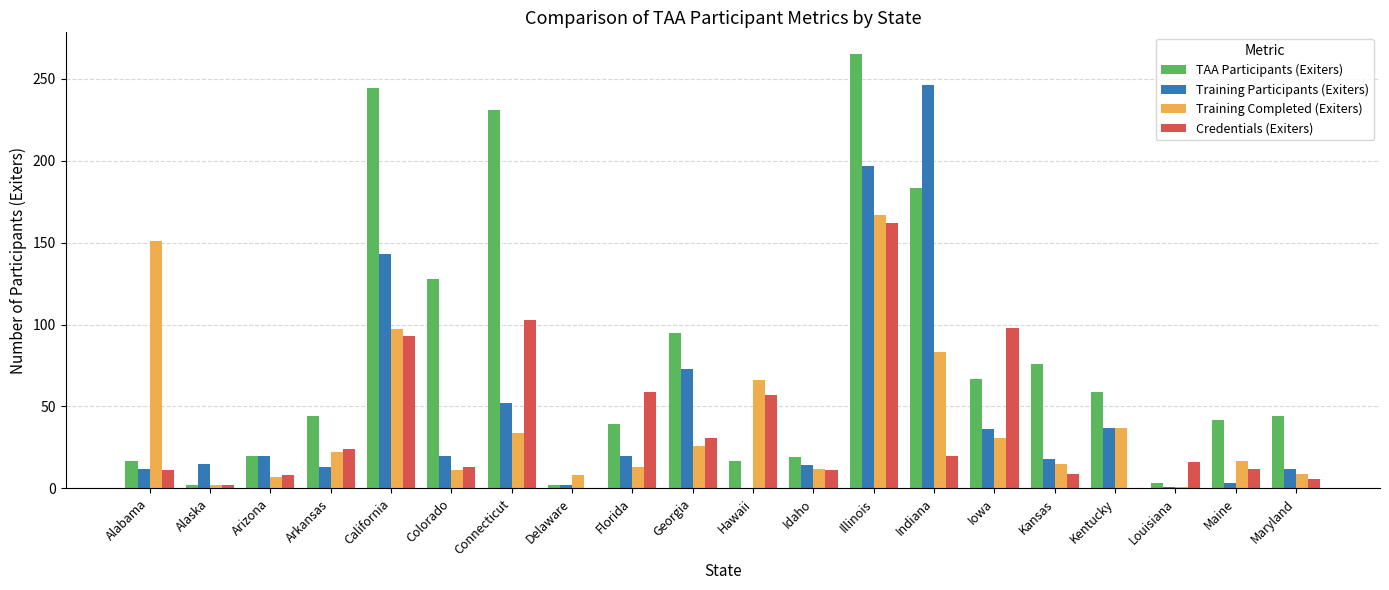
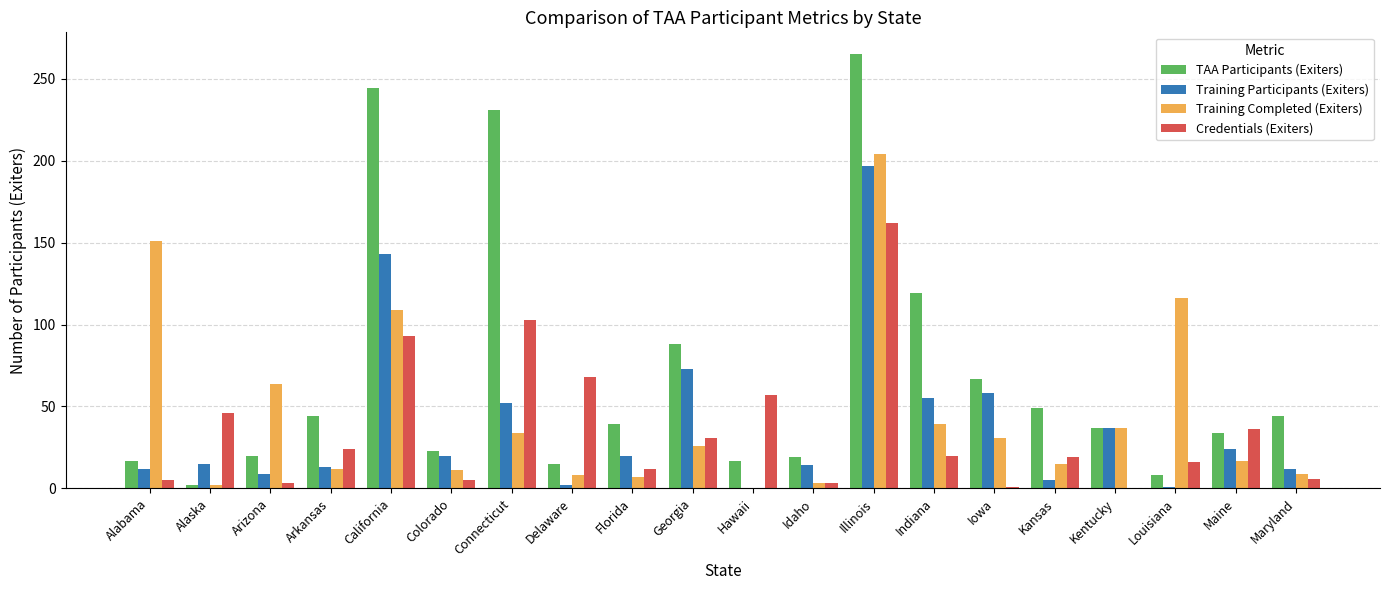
  {
    "TAA Participants (Exiters)": {
      "Alabama": 17,
      "Alaska": 2,
      "Arizona": 20,
      "Arkansas": 44,
      "California": 244,
-     "Colorado": 128,
+     "Colorado": 23,
      "Connecticut": 231,
-     "Delaware": 2,
+     "Delaware": 15,
      "Florida": 39,
-     "Georgia": 95,
+     "Georgia": 88,
      "Hawaii": 17,
      "Idaho": 19,
      "Illinois": 265,
-     "Indiana": 183,
+     "Indiana": 119,
      "Iowa": 67,
-     "Kansas": 76,
-     "Kentucky": 59,
-     "Louisiana": 3,
-     "Maine": 42,
+     "Kansas": 49,
+     "Kentucky": 37,
+     "Louisiana": 8,
+     "Maine": 34,
      "Maryland": 44
    },
    "Training Participants (Exiters)": {
      "Alabama": 12,
      "Alaska": 15,
-     "Arizona": 20,
+     "Arizona": 9,
      "Arkansas": 13,
      "California": 143,
      "Colorado": 20,
      "Connecticut": 52,
      "Delaware": 2,
      "Florida": 20,
      "Georgia": 73,
      "Hawaii": 0,
      "Idaho": 14,
      "Illinois": 197,
-     "Indiana": 246,
-     "Iowa": 36,
-     "Kansas": 18,
+     "Indiana": 55,
+     "Iowa": 58,
+     "Kansas": 5,
      "Kentucky": 37,
-     "Maine": 3,
+     "Maine": 24,
      "Maryland": 12
    },
    "Training Completed (Exiters)": {
      "Alabama": 151,
      "Alaska": 2,
-     "Arizona": 7,
-     "Arkansas": 22,
-     "California": 97,
+     "Arizona": 64,
+     "Arkansas": 12,
+     "California": 109,
      "Colorado": 11,
      "Connecticut": 34,
      "Delaware": 8,
-     "Florida": 13,
+     "Florida": 7,
      "Georgia": 26,
-     "Hawaii": 66,
-     "Idaho": 12,
-     "Illinois": 167,
-     "Indiana": 83,
+     "Hawaii": 0,
+     "Idaho": 3,
+     "Illinois": 204,
+     "Indiana": 39,
      "Iowa": 31,
      "Kansas": 15,
      "Kentucky": 37,
-     "Louisiana": 1,
+     "Louisiana": 116,
      "Maine": 17,
      "Maryland": 9
    },
    "Credentials (Exiters)": {
-     "Alabama": 11,
-     "Alaska": 2,
-     "Arizona": 8,
+     "Alabama": 5,
+     "Alaska": 46,
+     "Arizona": 3,
      "Arkansas": 24,
      "California": 93,
-     "Colorado": 13,
+     "Colorado": 5,
      "Connecticut": 103,
-     "Delaware": 0,
-     "Florida": 59,
+     "Delaware": 68,
+     "Florida": 12,
      "Georgia": 31,
      "Hawaii": 57,
-     "Idaho": 11,
+     "Idaho": 3,
      "Illinois": 162,
      "Indiana": 20,
-     "Iowa": 98,
-     "Kansas": 9,
+     "Iowa": 1,
+     "Kansas": 19,
      "Kentucky": 0,
      "Louisiana": 16,
-     "Maine": 12,
+     "Maine": 36,
      "Maryland": 6
    }
  }
